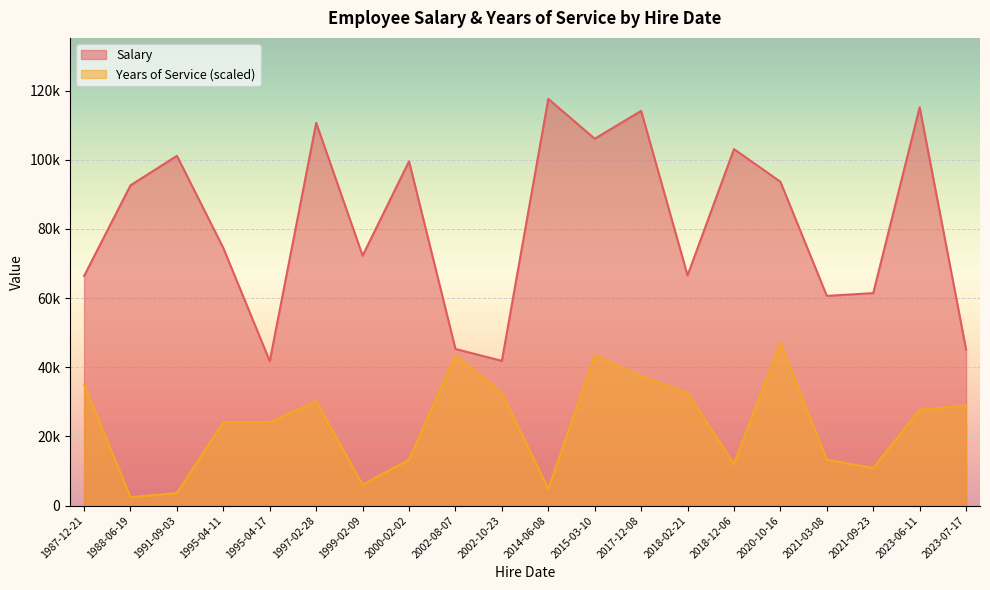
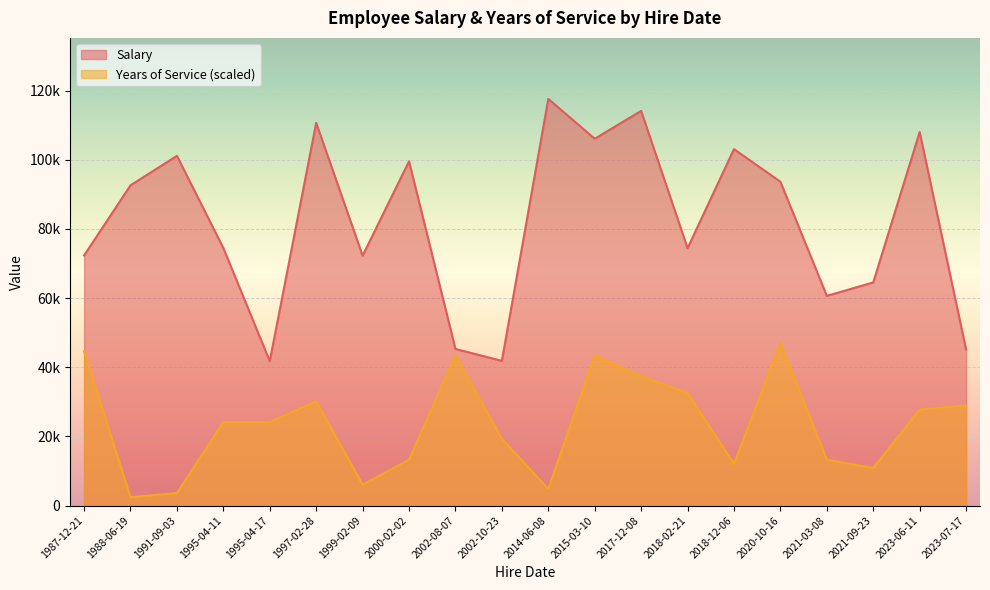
  {
    "Salary": {
-     "1987-12-21": 66000,
+     "1987-12-21": 72000,
      "1988-06-19": 93000,
      "1991-09-03": 101000,
      "1995-04-11": 74000,
      "1995-04-17": 42000,
      "1997-02-28": 111000,
      "1999-02-09": 72000,
      "2000-02-02": 100000,
      "2002-08-07": 45000,
      "2002-10-23": 42000,
      "2014-06-08": 118000,
      "2015-03-10": 106000,
      "2017-12-08": 114000,
-     "2018-02-21": 67000,
+     "2018-02-21": 74000,
      "2018-12-06": 103000,
      "2020-10-16": 94000,
      "2021-03-08": 61000,
-     "2021-09-23": 61000,
-     "2023-06-11": 115000,
+     "2021-09-23": 65000,
+     "2023-06-11": 108000,
      "2023-07-17": 45000
    },
    "Years of Service (scaled)": {
-     "1987-12-21": 35000,
+     "1987-12-21": 45000,
      "1988-06-19": 2000,
      "1991-09-03": 4000,
      "1995-04-11": 24000,
      "1995-04-17": 24000,
      "1997-02-28": 30000,
      "1999-02-09": 6000,
      "2000-02-02": 13000,
      "2002-08-07": 43000,
-     "2002-10-23": 33000,
+     "2002-10-23": 19000,
      "2014-06-08": 5000,
      "2015-03-10": 43000,
      "2017-12-08": 37000,
      "2018-02-21": 33000,
      "2018-12-06": 12000,
      "2020-10-16": 47000,
      "2021-03-08": 13000,
      "2021-09-23": 11000,
      "2023-06-11": 28000,
      "2023-07-17": 29000
    }
  }
